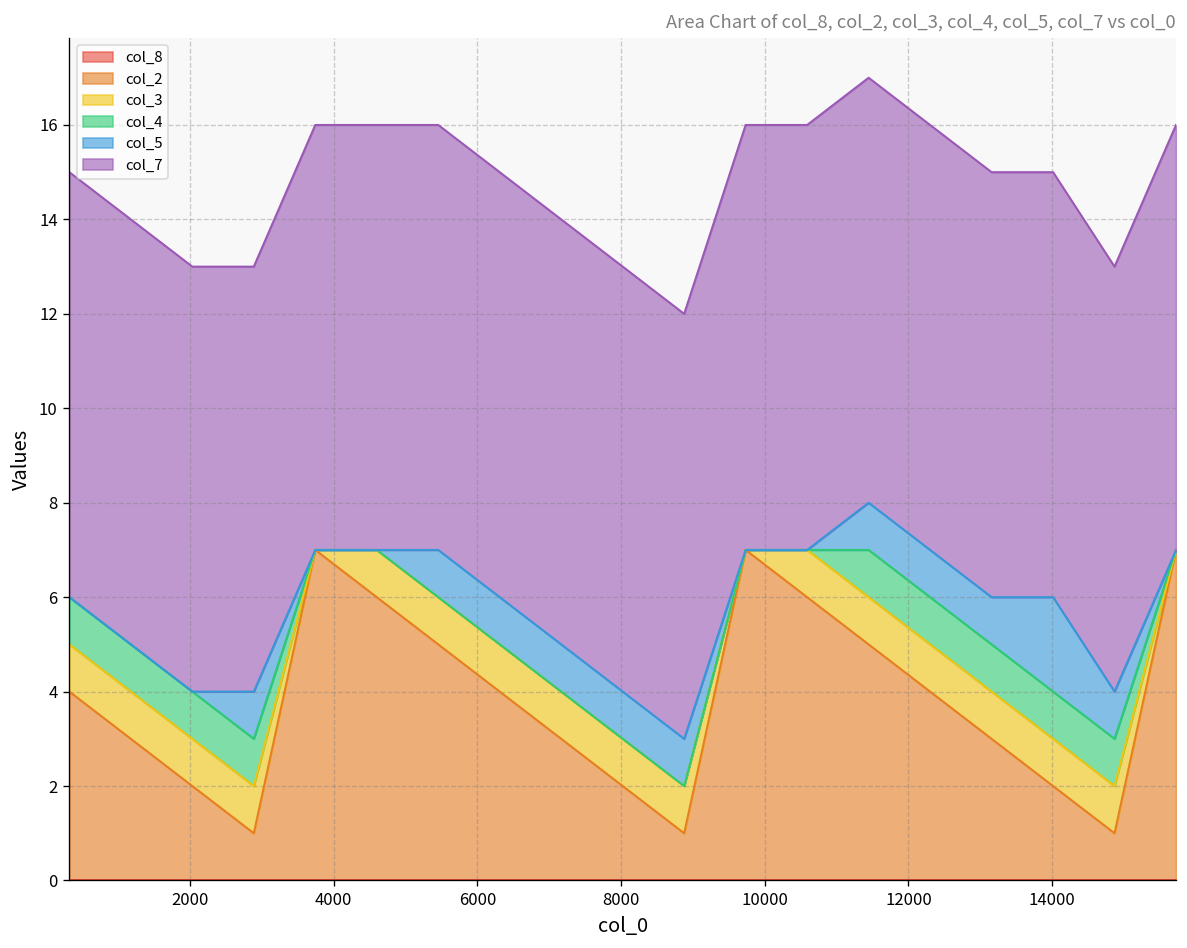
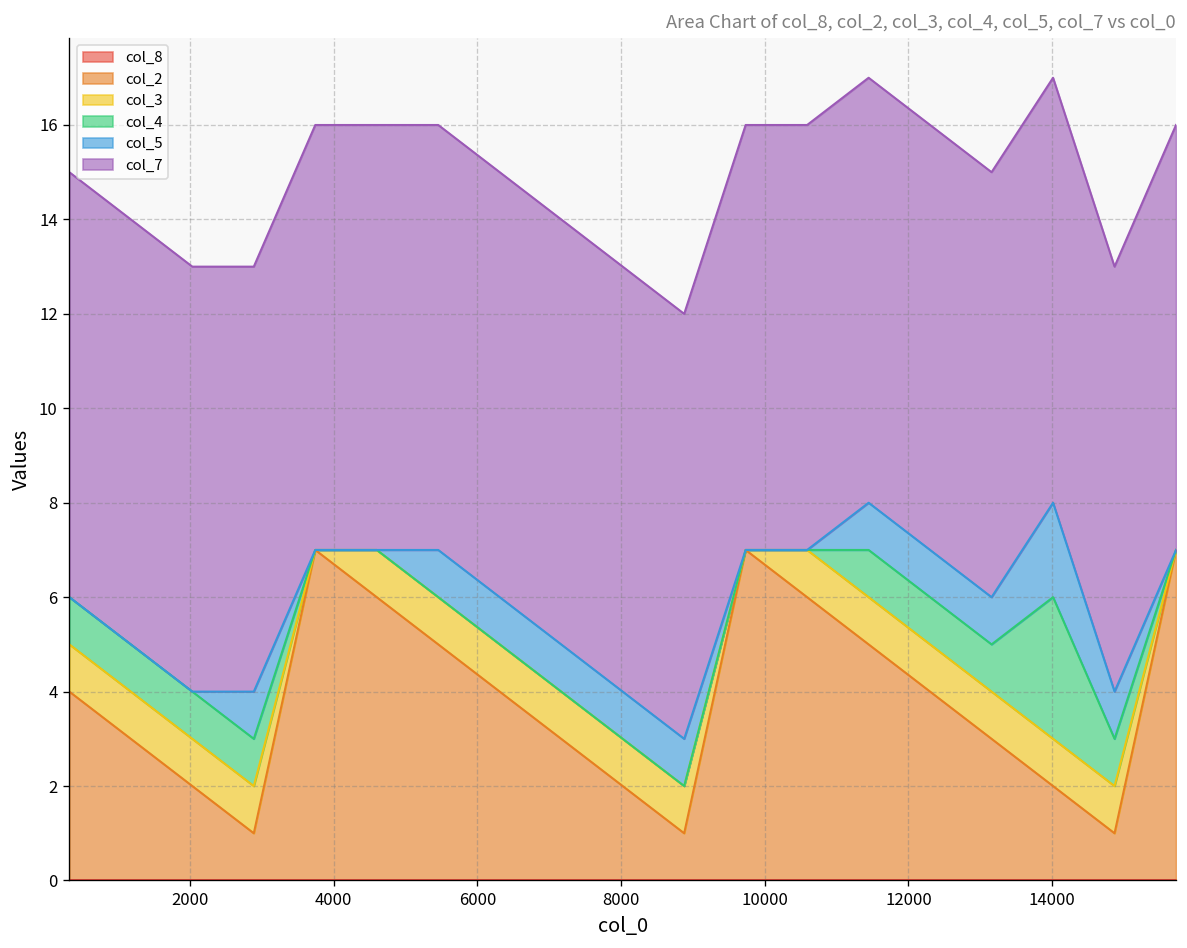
  {
    "col_3": {
      "14000": 3
    },
    "col_4": {
-     "14000": 1
+     "14000": 3
    },
    "col_7": {
      "14000": 9
    }
  }
